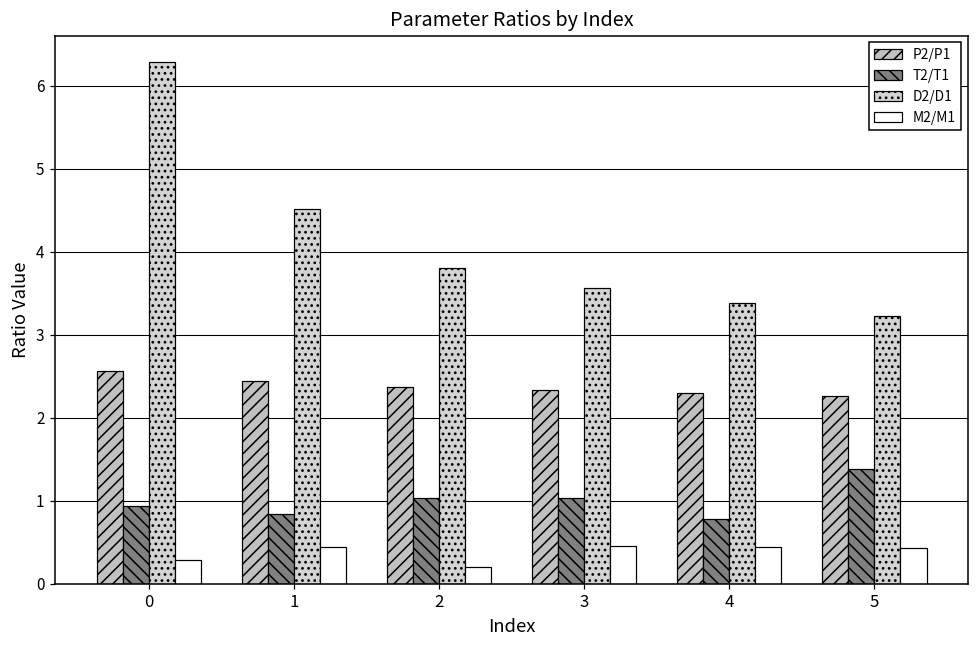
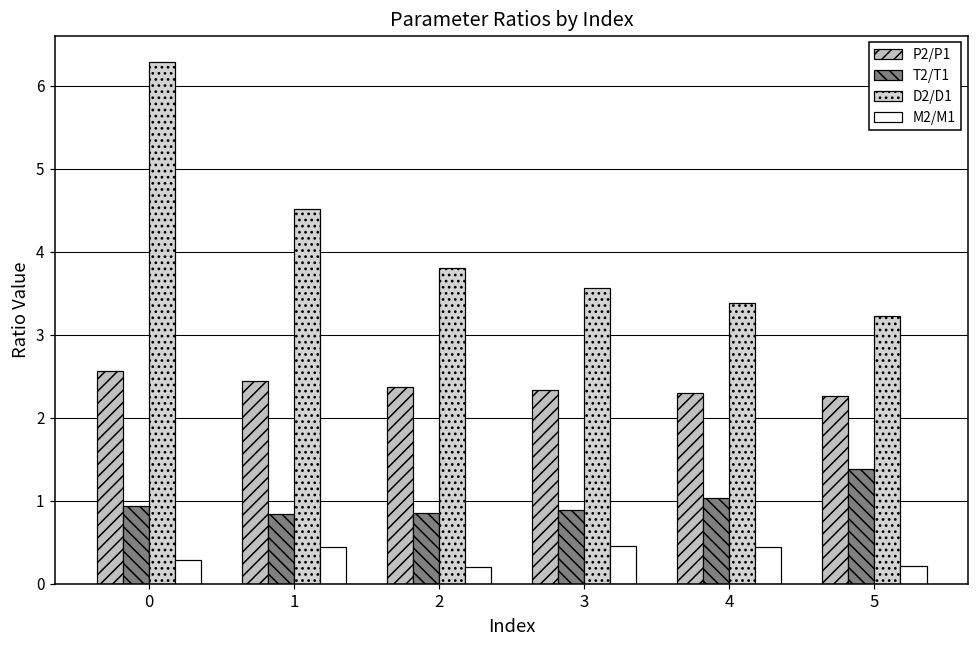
  {
    "T2/T1": {
      "0": 0.9,
      "1": 0.8,
-     "2": 1.0,
-     "3": 1.0,
-     "4": 0.8,
+     "2": 0.8,
+     "3": 0.9,
+     "4": 1.0,
      "5": 1.4
    },
    "M2/M1": {
      "0": 0.3,
      "1": 0.4,
      "2": 0.2,
      "3": 0.5,
      "4": 0.4,
-     "5": 0.4
+     "5": 0.2
    }
  }
